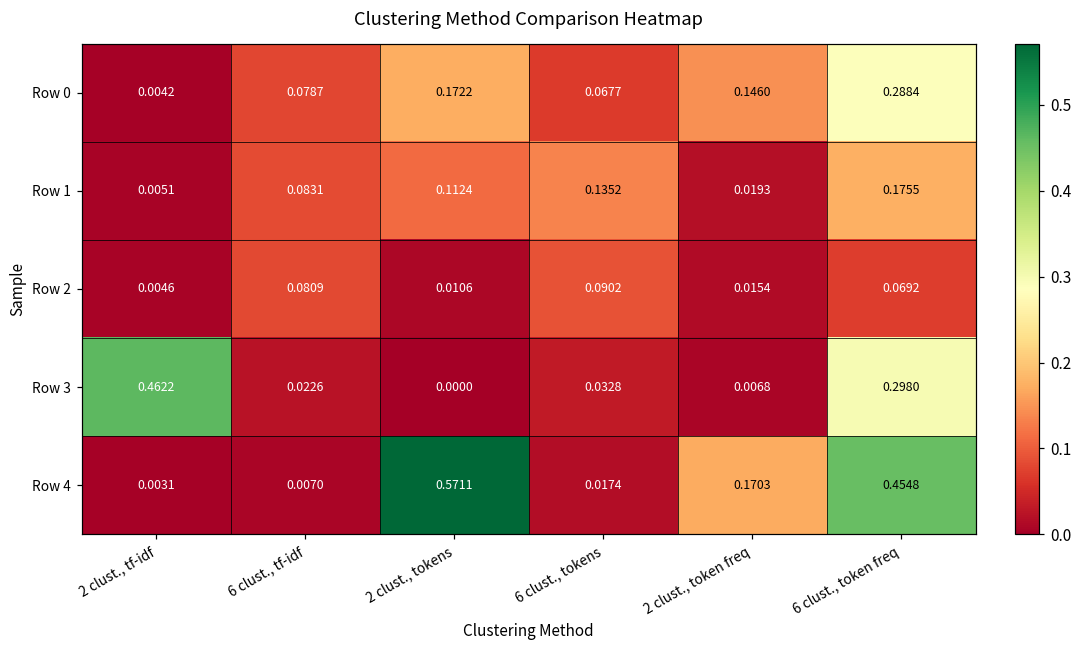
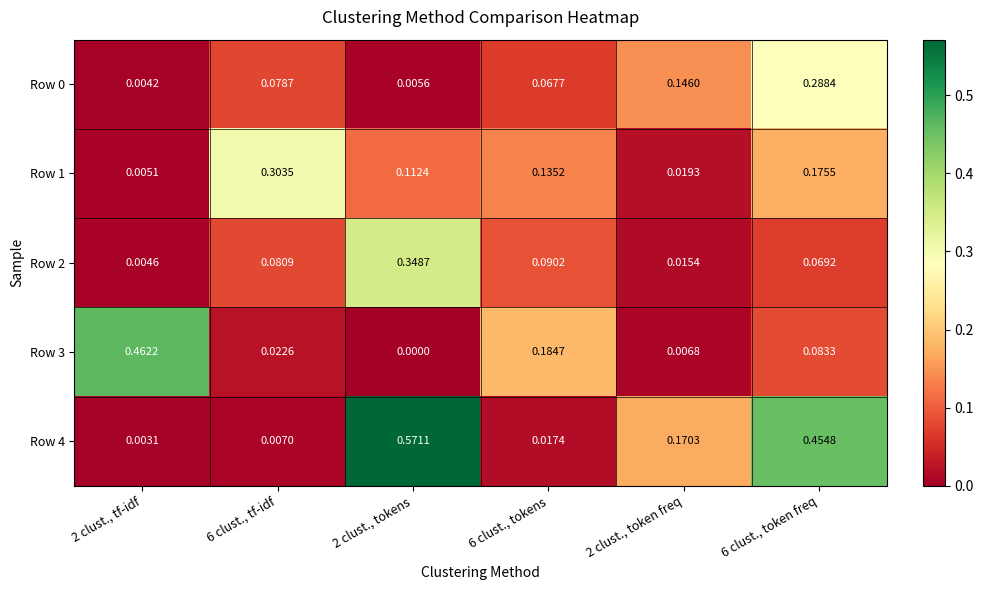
  {
    "Row 0": {
      "2 clust., tf-idf": 0.0042,
      "6 clust., tf-idf": 0.0787,
-     "2 clust., tokens": 0.1722,
+     "2 clust., tokens": 0.0056,
      "6 clust., tokens": 0.0677,
      "2 clust., token freq": 0.1460,
      "6 clust., token freq": 0.2884
    },
    "Row 1": {
      "2 clust., tf-idf": 0.0051,
-     "6 clust., tf-idf": 0.0831,
+     "6 clust., tf-idf": 0.3035,
      "2 clust., tokens": 0.1124,
      "6 clust., tokens": 0.1352,
      "2 clust., token freq": 0.0193,
      "6 clust., token freq": 0.1755
    },
    "Row 2": {
      "2 clust., tf-idf": 0.0046,
      "6 clust., tf-idf": 0.0809,
-     "2 clust., tokens": 0.0106,
+     "2 clust., tokens": 0.3487,
      "6 clust., tokens": 0.0902,
      "2 clust., token freq": 0.0154,
      "6 clust., token freq": 0.0692
    },
    "Row 3": {
      "2 clust., tf-idf": 0.4622,
      "6 clust., tf-idf": 0.0226,
      "2 clust., tokens": 0.0000,
-     "6 clust., tokens": 0.0328,
+     "6 clust., tokens": 0.1847,
      "2 clust., token freq": 0.0068,
-     "6 clust., token freq": 0.2980
+     "6 clust., token freq": 0.0833
    },
    "Row 4": {
      "2 clust., tf-idf": 0.0031,
      "6 clust., tf-idf": 0.0070,
      "2 clust., tokens": 0.5711,
      "6 clust., tokens": 0.0174,
      "2 clust., token freq": 0.1703,
      "6 clust., token freq": 0.4548
    }
  }
